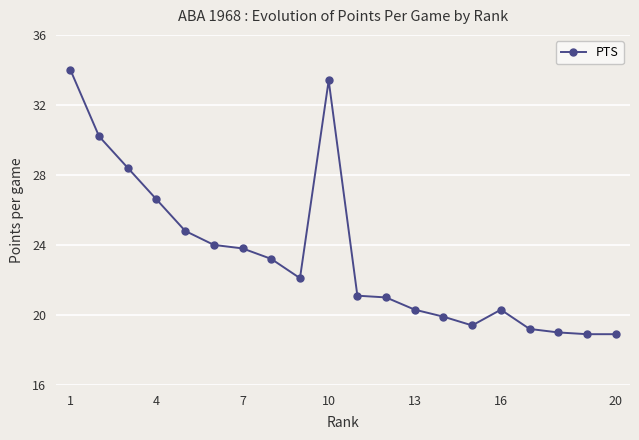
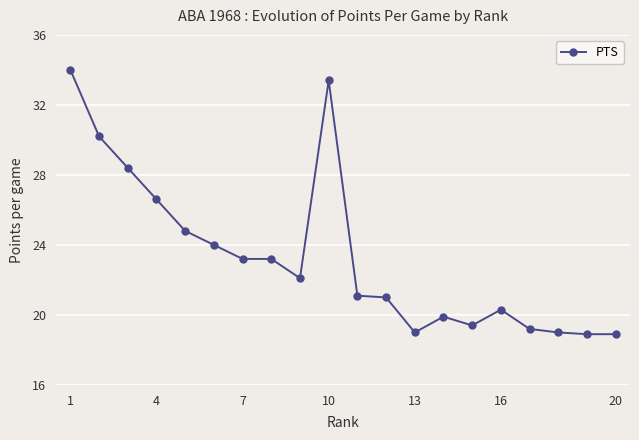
  {
    "1": 34.0,
    "4": 26.6,
-   "7": 23.8,
+   "7": 23.2,
    "10": 33.4,
-   "13": 20.3,
+   "13": 19.0,
    "16": 20.3,
    "20": 18.9
  }
